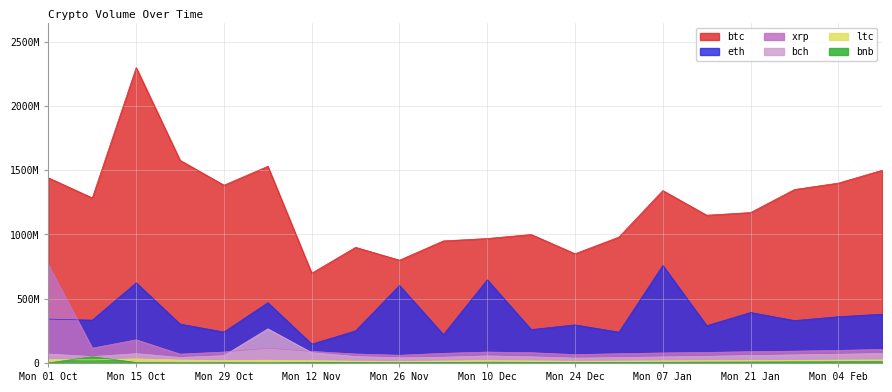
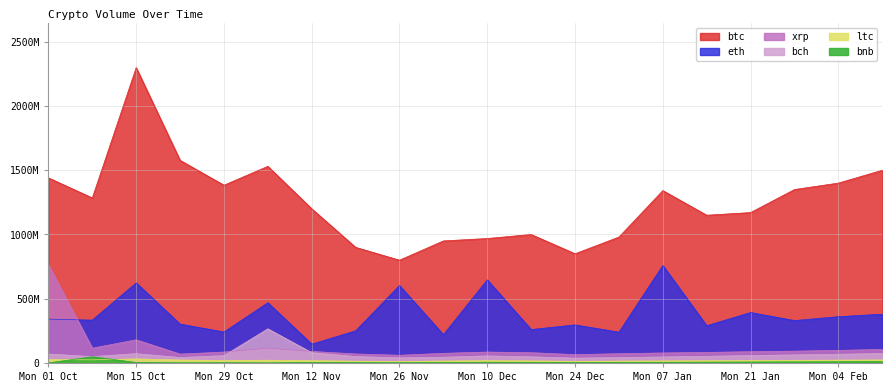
  {
    "btc": {
      "Mon 01 Oct": 1440000000,
      "Mon 15 Oct": 2300000000,
      "Mon 29 Oct": 1380000000,
-     "Mon 12 Nov": 700000000,
+     "Mon 12 Nov": 1200000000,
      "Mon 26 Nov": 800000000,
      "Mon 10 Dec": 970000000,
      "Mon 24 Dec": 850000000,
      "Mon 07 Jan": 1340000000,
      "Mon 21 Jan": 1170000000,
      "Mon 04 Feb": 1400000000
    },
    "eth": {
      "Mon 01 Oct": 340000000,
      "Mon 15 Oct": 620000000,
      "Mon 29 Oct": 240000000,
      "Mon 12 Nov": 150000000,
      "Mon 26 Nov": 600000000,
      "Mon 10 Dec": 650000000,
      "Mon 24 Dec": 300000000,
      "Mon 07 Jan": 760000000,
      "Mon 21 Jan": 390000000,
      "Mon 04 Feb": 360000000
    },
    "ltc": {
      "Mon 01 Oct": 30000000,
      "Mon 15 Oct": 30000000
    },
    "bnb": {
      "Mon 01 Oct": 0,
      "Mon 15 Oct": 0
    }
  }
